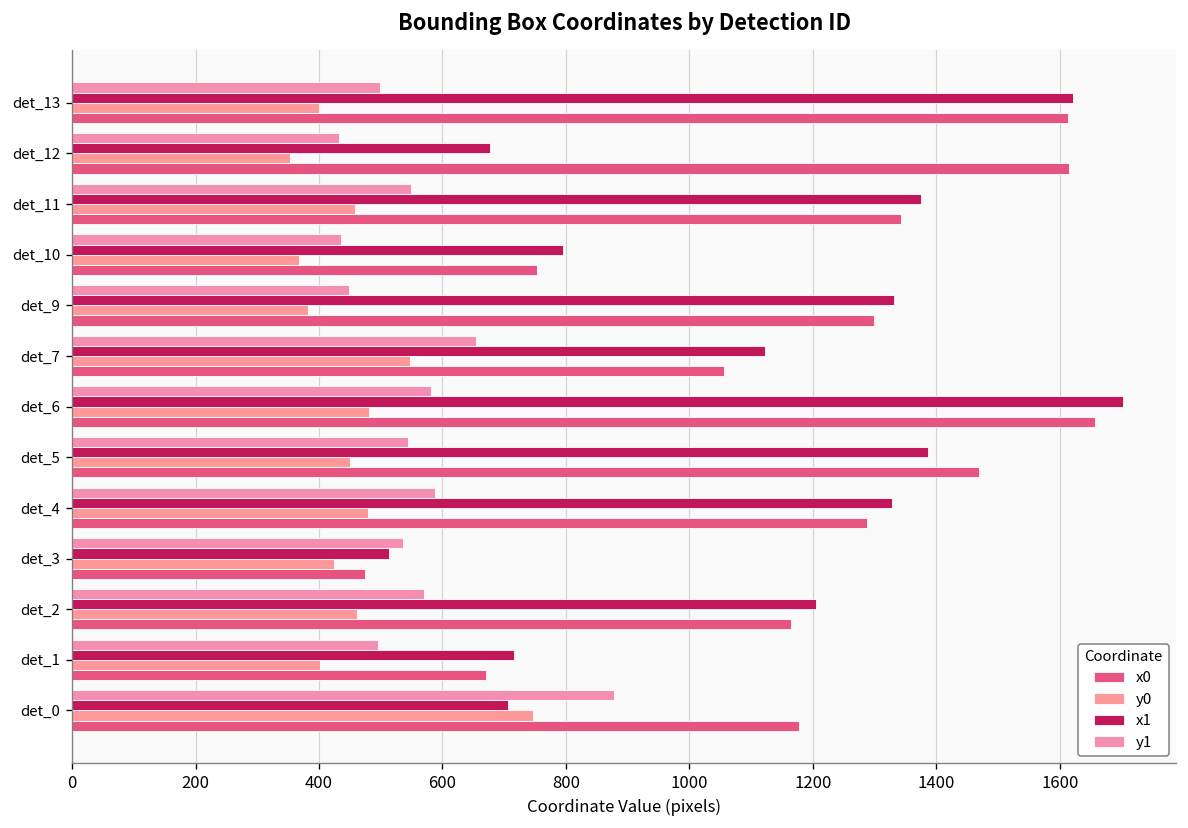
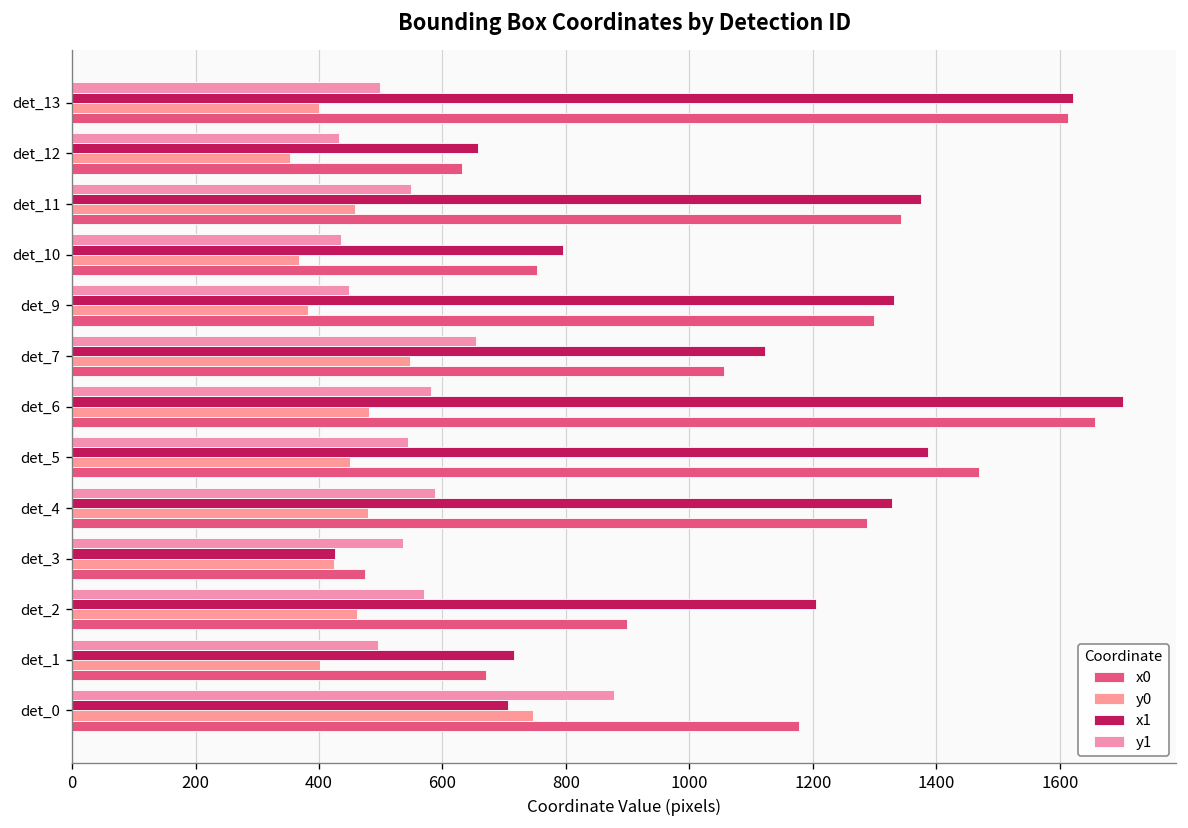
  {
    "x0": {
      "det_13": 1610,
-     "det_12": 1610,
+     "det_12": 630,
      "det_11": 1340,
      "det_10": 750,
      "det_9": 1300,
      "det_7": 1060,
      "det_6": 1660,
      "det_5": 1470,
      "det_4": 1290,
      "det_3": 470,
-     "det_2": 1160,
+     "det_2": 900,
      "det_1": 670,
      "det_0": 1180
    },
    "x1": {
      "det_13": 1620,
-     "det_12": 680,
+     "det_12": 660,
      "det_11": 1380,
      "det_10": 790,
      "det_9": 1330,
      "det_7": 1120,
      "det_6": 1700,
      "det_5": 1390,
      "det_4": 1330,
-     "det_3": 510,
+     "det_3": 430,
      "det_2": 1200,
      "det_1": 720,
      "det_0": 710
    }
  }
